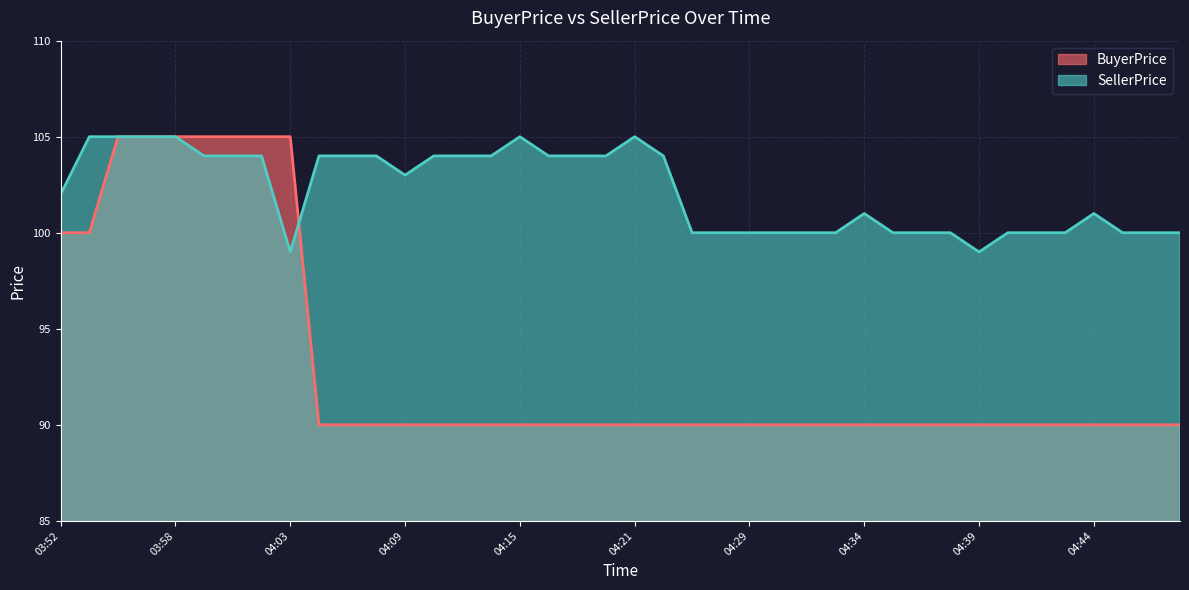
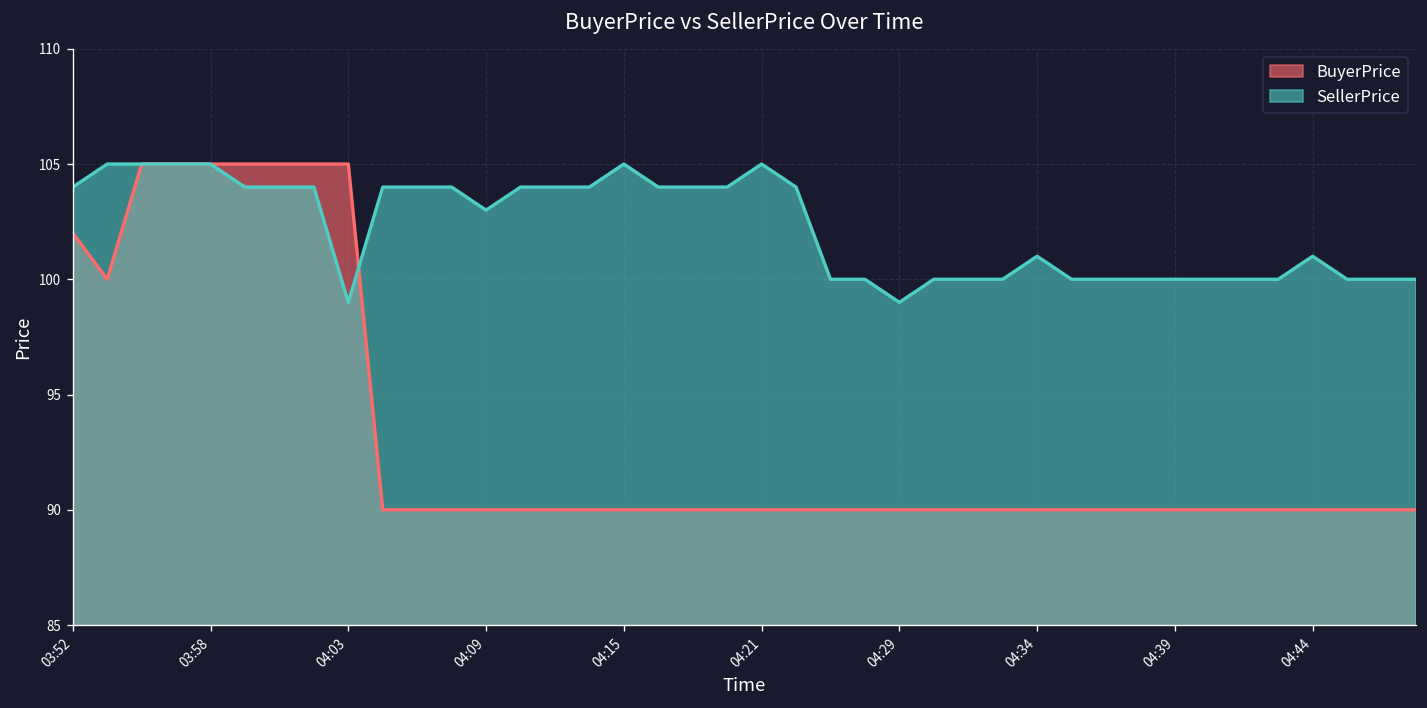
  {
    "BuyerPrice": {
-     "03:52": 100,
+     "03:52": 102,
      "04:03": 105,
      "04:09": 90,
      "04:15": 90,
      "04:21": 90,
      "04:29": 90,
      "04:34": 90,
      "04:39": 90,
      "04:44": 90
    },
    "SellerPrice": {
-     "03:52": 102,
+     "03:52": 104,
      "04:03": 99,
      "04:09": 103,
      "04:15": 105,
      "04:21": 105,
-     "04:29": 100,
+     "04:29": 99,
      "04:34": 101,
-     "04:39": 99,
+     "04:39": 100,
      "04:44": 101
    }
  }
